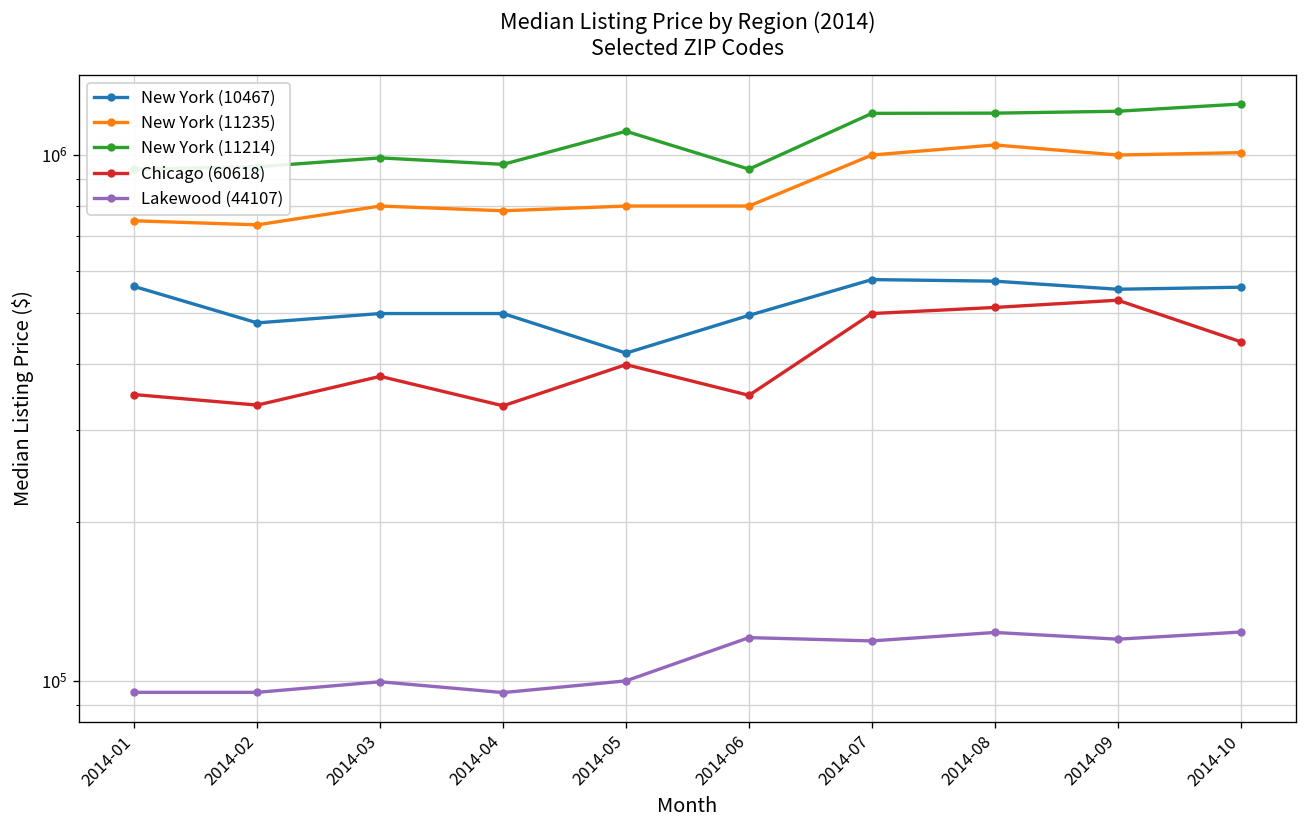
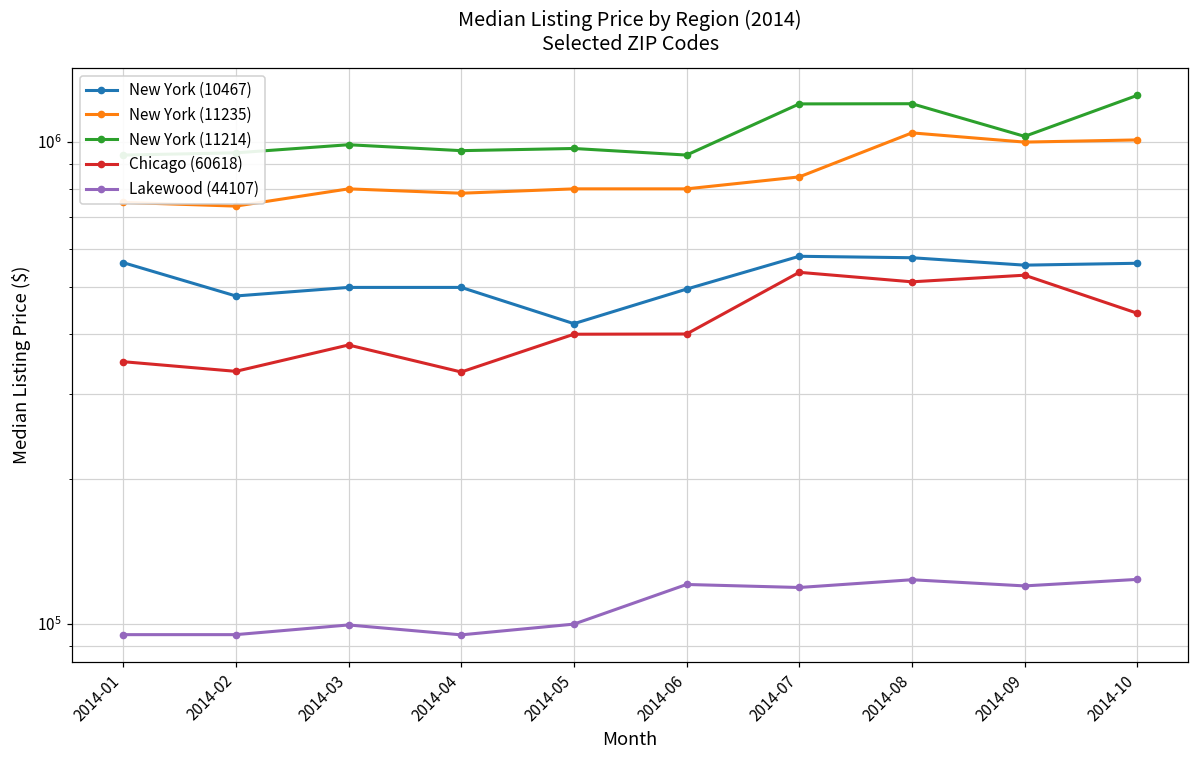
  {
    "New York (10467)": {
      "2014-01": 560000,
      "2014-02": 480000,
      "2014-03": 500000,
      "2014-04": 500000,
      "2014-05": 420000,
      "2014-06": 500000,
      "2014-07": 580000,
      "2014-08": 580000,
      "2014-09": 560000,
      "2014-10": 560000
    },
    "New York (11235)": {
      "2014-01": 750000,
      "2014-02": 740000,
      "2014-03": 800000,
      "2014-04": 780000,
      "2014-05": 800000,
      "2014-06": 800000,
-     "2014-07": 1000000,
+     "2014-07": 850000,
      "2014-08": 1040000,
      "2014-09": 1000000,
      "2014-10": 1010000
    },
    "New York (11214)": {
      "2014-03": 990000,
      "2014-04": 960000,
-     "2014-05": 1110000,
+     "2014-05": 970000,
      "2014-06": 940000,
      "2014-07": 1200000,
      "2014-08": 1200000,
-     "2014-09": 1210000,
+     "2014-09": 1030000,
      "2014-10": 1250000
    },
    "Chicago (60618)": {
      "2014-01": 350000,
      "2014-02": 330000,
      "2014-03": 380000,
      "2014-04": 330000,
      "2014-05": 400000,
-     "2014-06": 350000,
-     "2014-07": 500000,
+     "2014-06": 400000,
+     "2014-07": 540000,
      "2014-08": 510000,
      "2014-09": 530000,
      "2014-10": 440000
    },
    "Lakewood (44107)": {
      "2014-01": 95000,
      "2014-02": 95000,
      "2014-03": 100000,
      "2014-04": 95000,
      "2014-05": 100000,
      "2014-06": 121000,
      "2014-07": 119000,
      "2014-08": 123000,
      "2014-09": 120000,
      "2014-10": 124000
    }
  }
